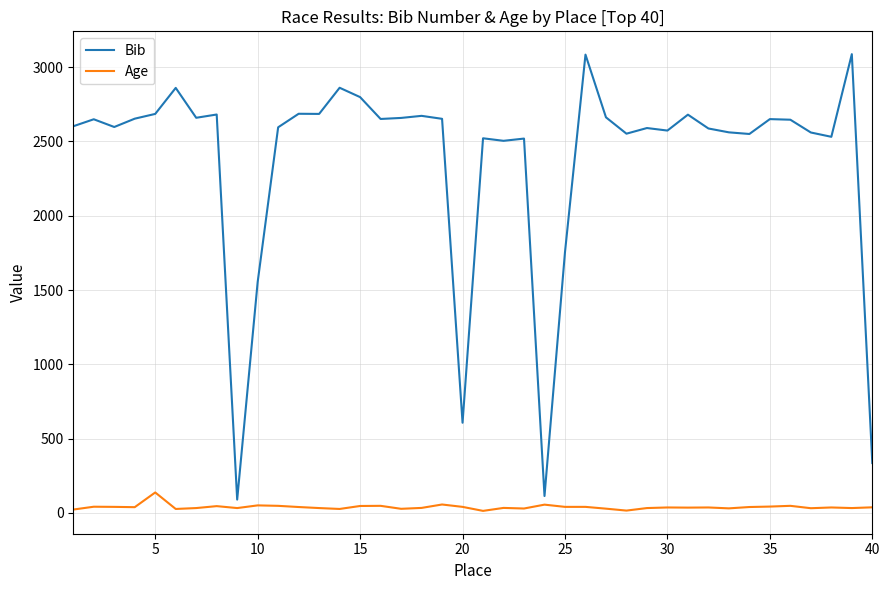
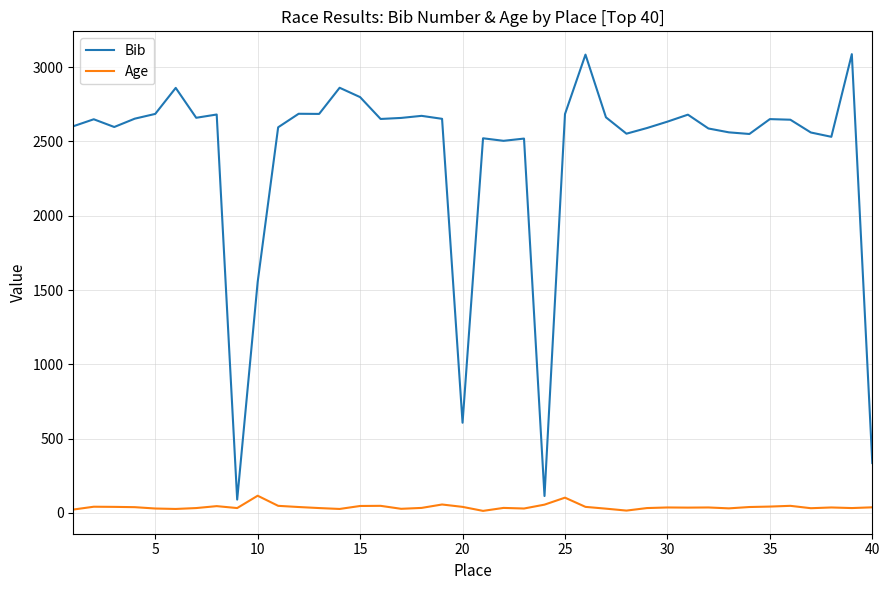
  {
    "Bib": {
      "5": 2690,
      "10": 1550,
      "15": 2800,
      "20": 610,
-     "25": 1760,
-     "30": 2570,
+     "25": 2680,
+     "30": 2630,
      "35": 2650,
      "40": 340
    },
    "Age": {
-     "5": 140,
-     "10": 50,
+     "5": 30,
+     "10": 120,
      "15": 50,
      "20": 40,
-     "25": 40,
+     "25": 100,
      "30": 40,
      "35": 40,
      "40": 40
    }
  }
